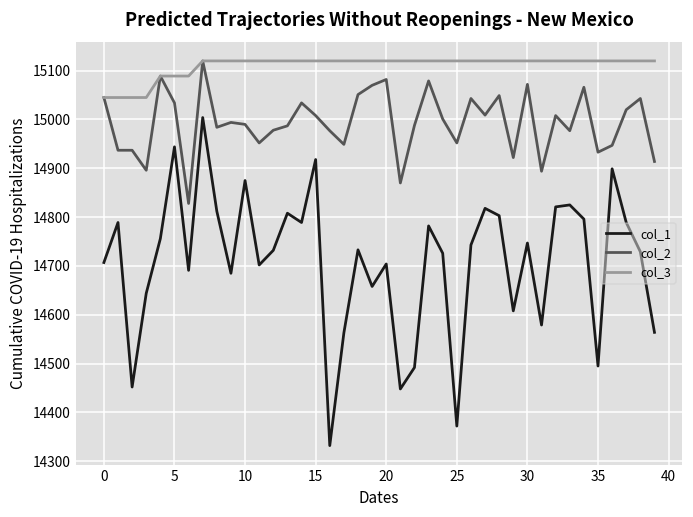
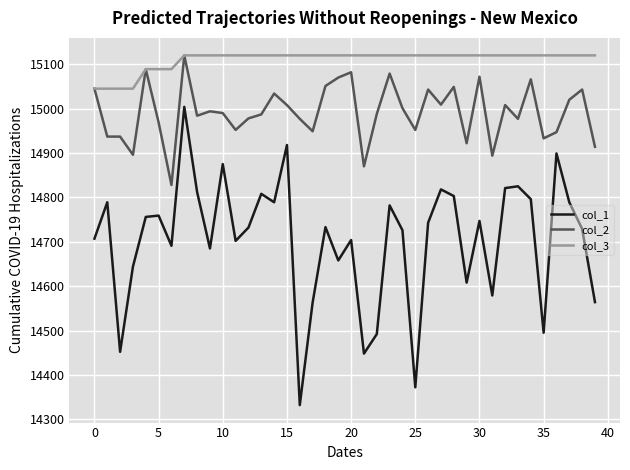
  {
    "col_1": {
      "0": 14710,
-     "5": 14940,
+     "5": 14760,
      "10": 14880,
      "15": 14920,
      "20": 14700,
      "25": 14370,
      "30": 14750,
      "35": 14500
    },
    "col_2": {
-     "5": 15030,
+     "5": 14970,
      "10": 14990,
      "15": 15010,
      "20": 15080,
      "25": 14950,
      "30": 15070,
      "35": 14930
    },
    "col_3": {
      "5": 15090,
      "10": 15120,
      "15": 15120,
      "20": 15120,
      "25": 15120,
      "30": 15120,
      "35": 15120
    }
  }
